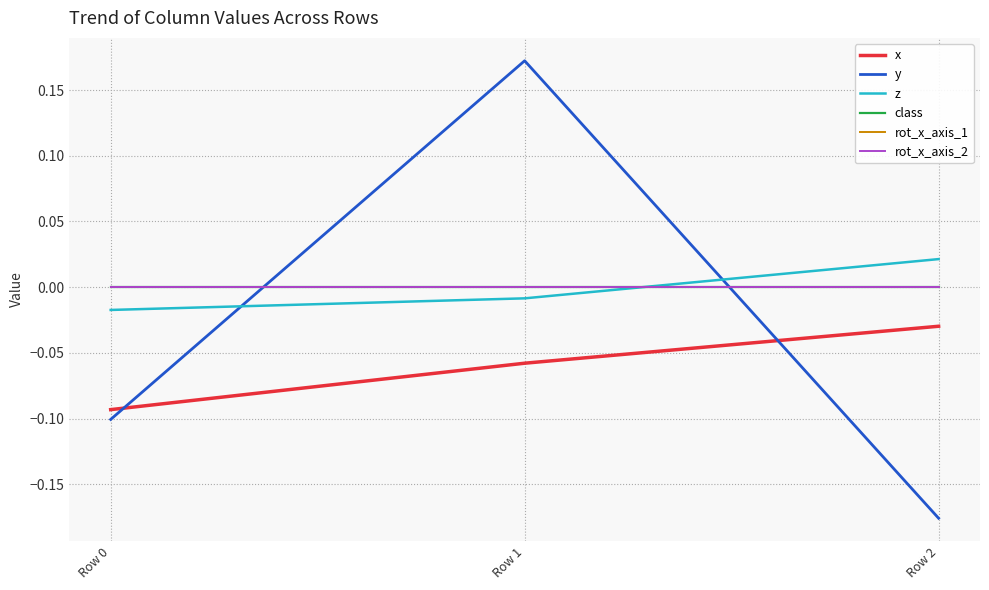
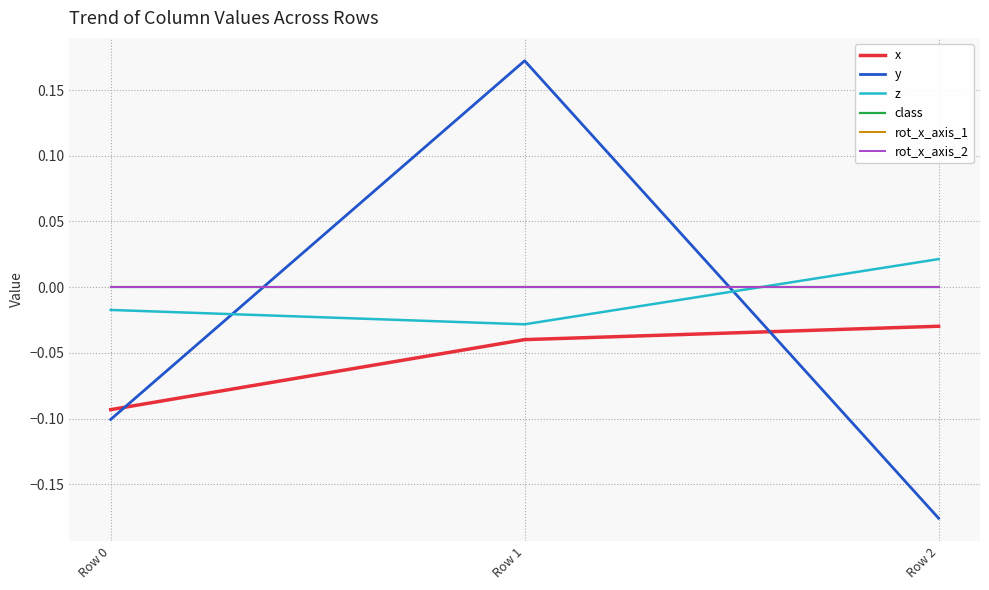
  {
    "x": {
      "Row 0": -0.093,
-     "Row 1": -0.058,
+     "Row 1": -0.040,
      "Row 2": -0.030
    },
    "y": {
      "Row 0": -0.101,
      "Row 1": 0.172,
      "Row 2": -0.176
    },
    "z": {
      "Row 0": -0.017,
-     "Row 1": -0.008,
+     "Row 1": -0.028,
      "Row 2": 0.021
    },
    "rot_x_axis_2": {
      "Row 0": 0.000,
      "Row 1": 0.000,
      "Row 2": 0.000
    }
  }
